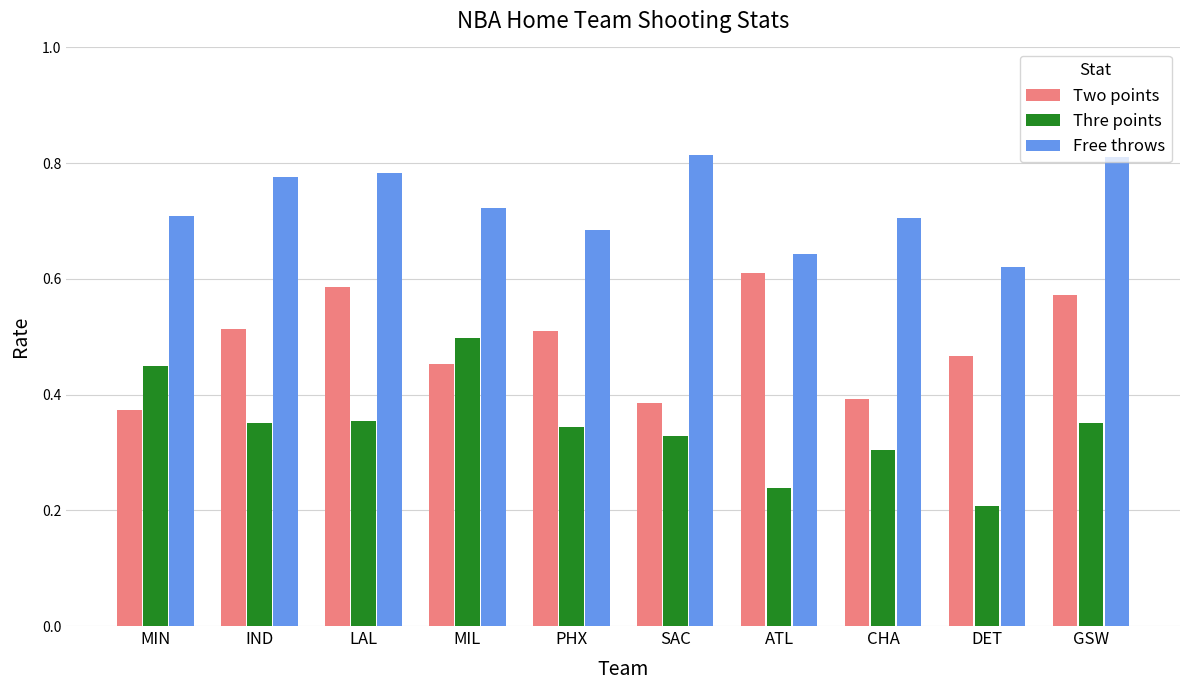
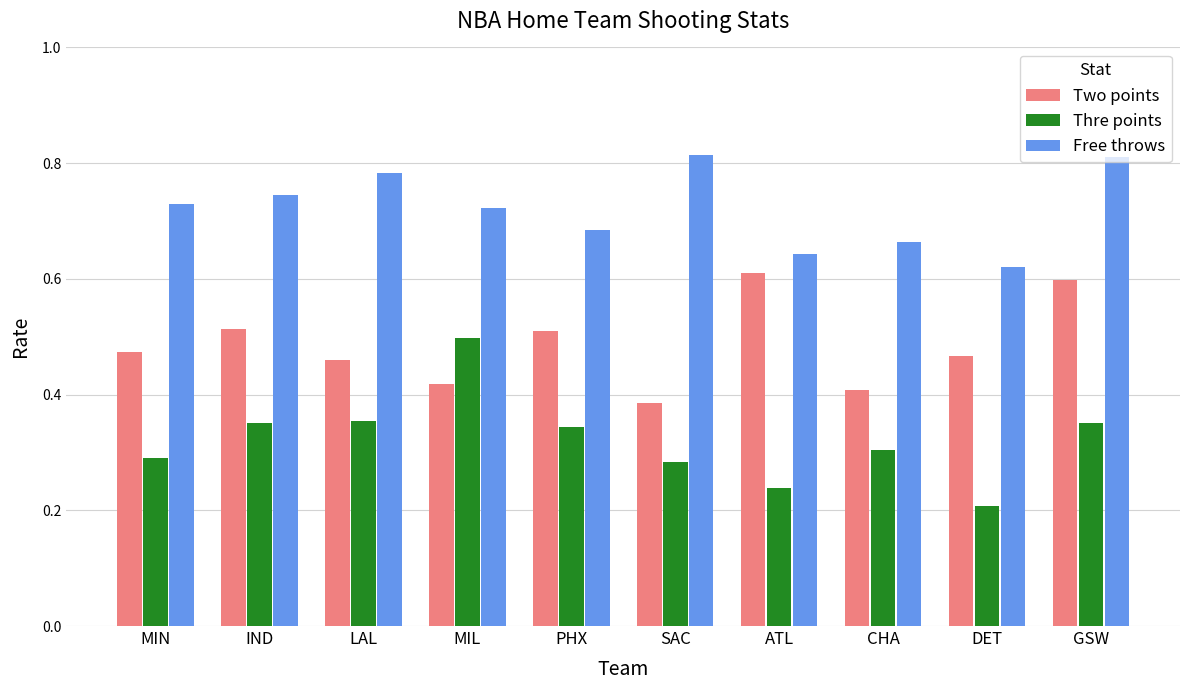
  {
    "Two points": {
-     "MIN": 0.37,
+     "MIN": 0.47,
      "IND": 0.51,
-     "LAL": 0.59,
-     "MIL": 0.45,
+     "LAL": 0.46,
+     "MIL": 0.42,
      "PHX": 0.51,
      "SAC": 0.39,
      "ATL": 0.61,
-     "CHA": 0.39,
+     "CHA": 0.41,
      "DET": 0.47,
-     "GSW": 0.57
+     "GSW": 0.60
    },
    "Thre points": {
-     "MIN": 0.45,
+     "MIN": 0.29,
      "IND": 0.35,
      "LAL": 0.35,
      "MIL": 0.50,
      "PHX": 0.34,
-     "SAC": 0.33,
+     "SAC": 0.28,
      "ATL": 0.24,
      "CHA": 0.30,
      "DET": 0.21,
      "GSW": 0.35
    },
    "Free throws": {
-     "MIN": 0.71,
-     "IND": 0.78,
+     "MIN": 0.73,
+     "IND": 0.75,
      "LAL": 0.78,
      "MIL": 0.72,
      "PHX": 0.68,
      "SAC": 0.81,
      "ATL": 0.64,
-     "CHA": 0.71,
+     "CHA": 0.66,
      "DET": 0.62
    }
  }
